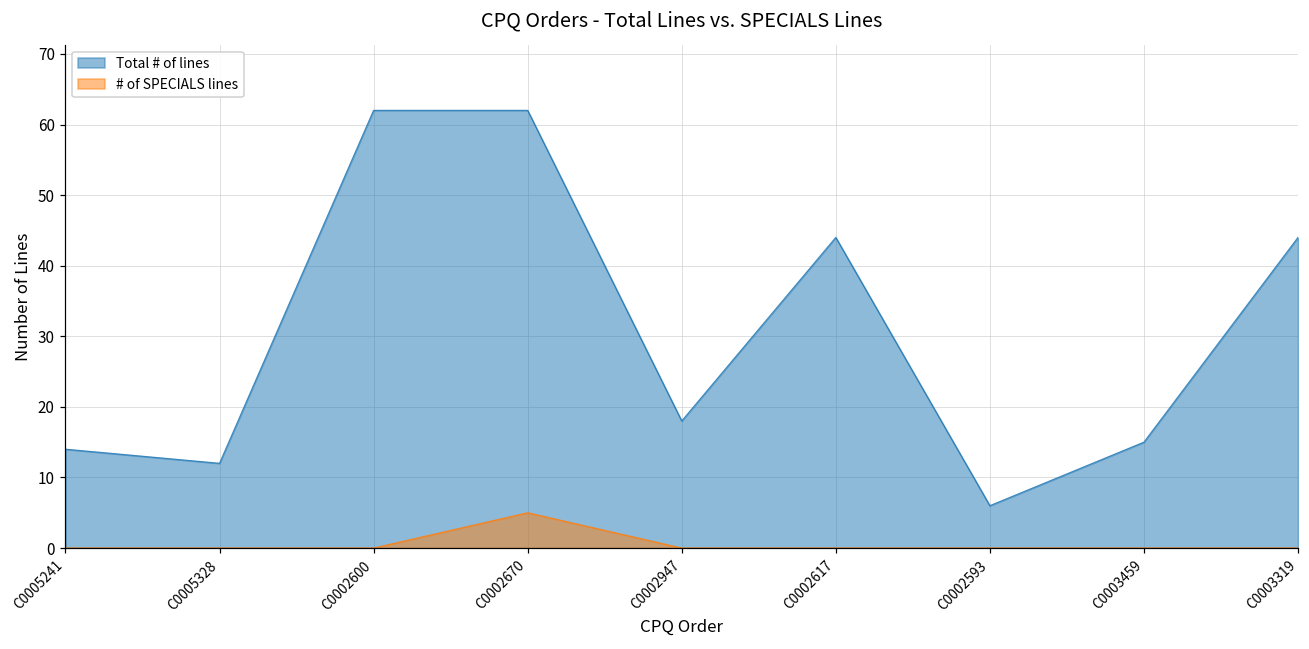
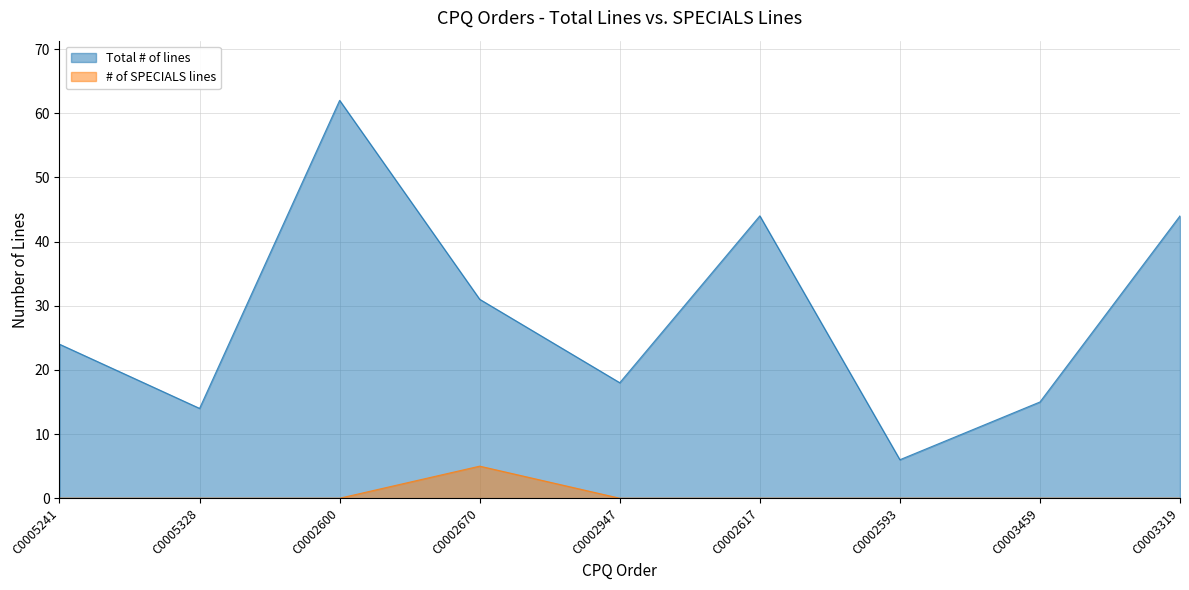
  {
    "Total # of lines": {
-     "C0005241": 14,
-     "C0005328": 12,
+     "C0005241": 24,
+     "C0005328": 14,
      "C0002600": 62,
-     "C0002670": 62,
+     "C0002670": 31,
      "C0002947": 18,
      "C0002617": 44,
      "C0002593": 6,
      "C0003459": 15,
      "C0003319": 44
    },
    "# of SPECIALS lines": {
      "C0005241": 0,
      "C0005328": 0,
      "C0002600": 0,
      "C0002670": 5,
      "C0002947": 0,
      "C0002617": 0,
      "C0002593": 0,
      "C0003459": 0,
      "C0003319": 0
    }
  }
